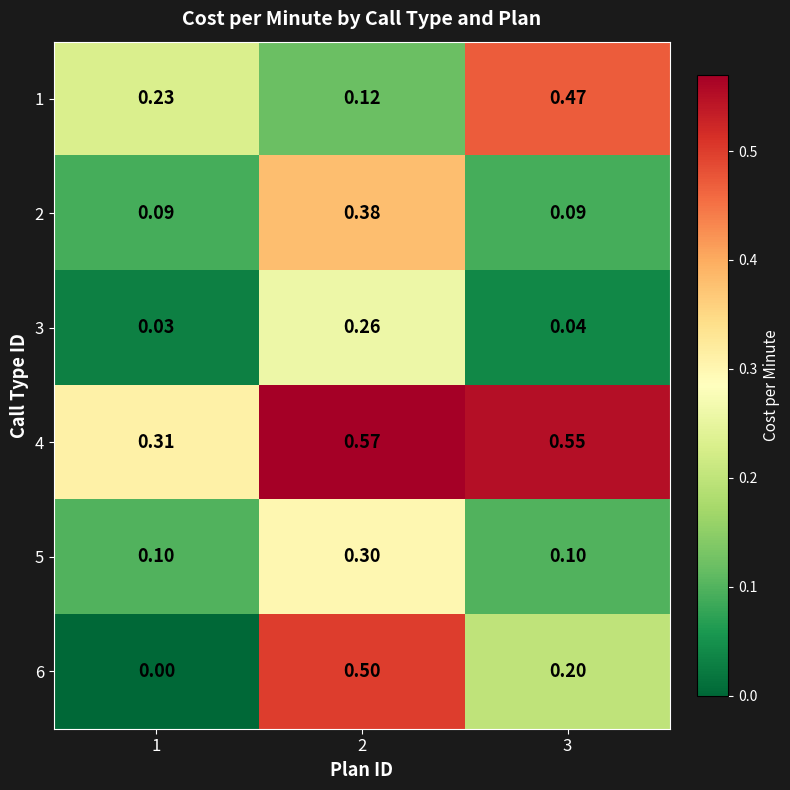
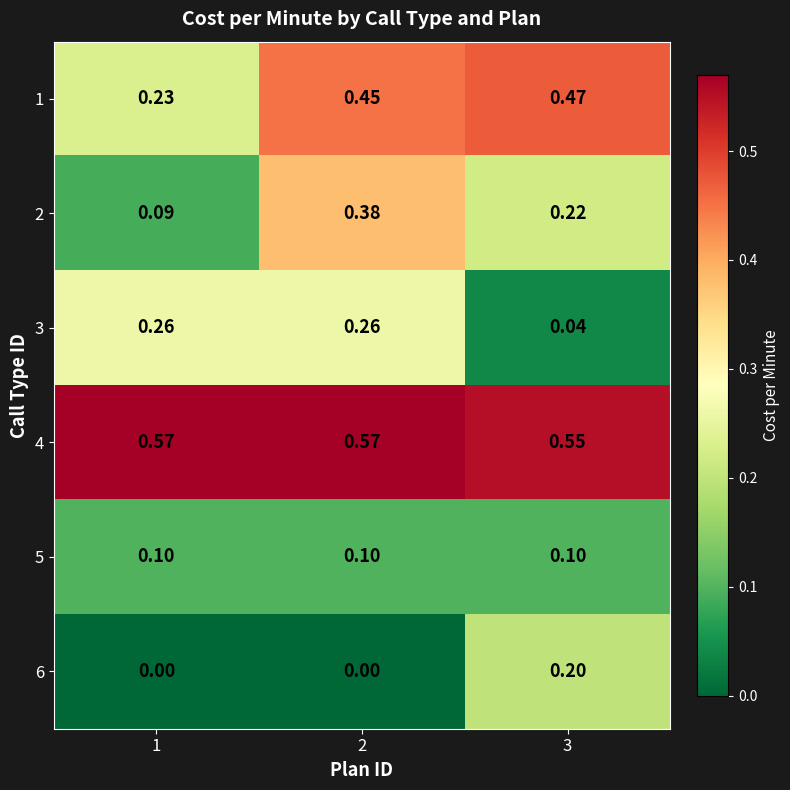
  {
    "1": {
      "1": 0.23,
-     "2": 0.12,
+     "2": 0.45,
      "3": 0.47
    },
    "2": {
      "1": 0.09,
      "2": 0.38,
-     "3": 0.09
+     "3": 0.22
    },
    "3": {
-     "1": 0.03,
+     "1": 0.26,
      "2": 0.26,
      "3": 0.04
    },
    "4": {
-     "1": 0.31,
+     "1": 0.57,
      "2": 0.57,
      "3": 0.55
    },
    "5": {
      "1": 0.10,
-     "2": 0.30,
+     "2": 0.10,
      "3": 0.10
    },
    "6": {
      "1": 0.00,
-     "2": 0.50,
+     "2": 0.00,
      "3": 0.20
    }
  }
